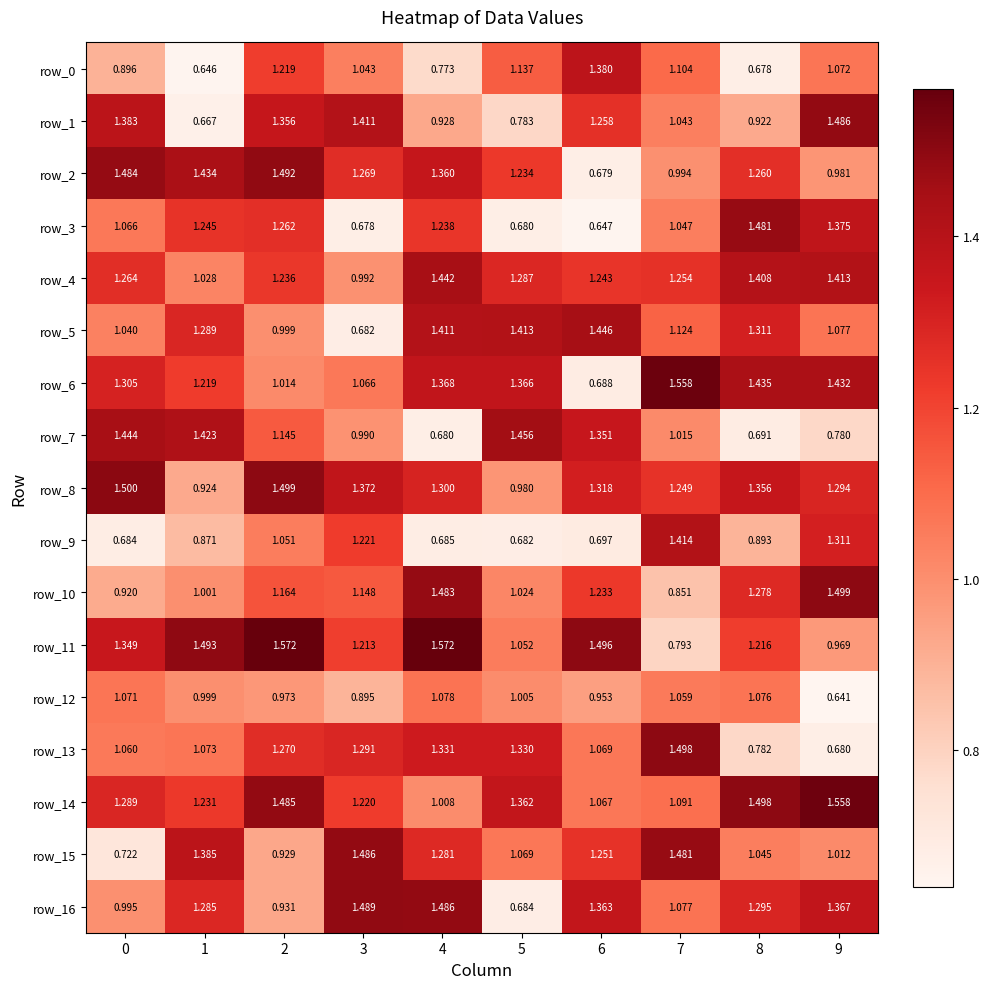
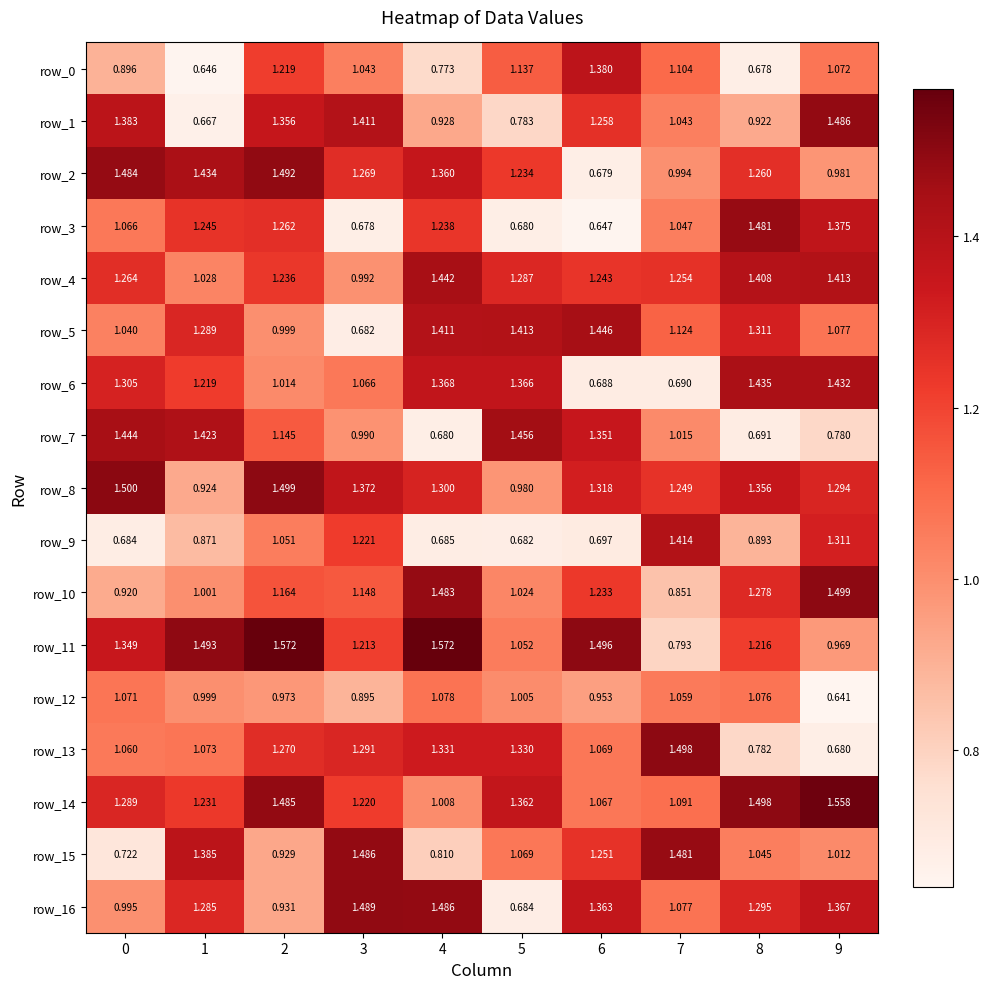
  {
    "row_0": {
      "0": 0.896,
      "1": 0.646,
      "2": 1.219,
      "3": 1.043,
      "4": 0.773,
      "5": 1.137,
      "6": 1.380,
      "7": 1.104,
      "8": 0.678,
      "9": 1.072
    },
    "row_1": {
      "0": 1.383,
      "1": 0.667,
      "2": 1.356,
      "3": 1.411,
      "4": 0.928,
      "5": 0.783,
      "6": 1.258,
      "7": 1.043,
      "8": 0.922,
      "9": 1.486
    },
    "row_2": {
      "0": 1.484,
      "1": 1.434,
      "2": 1.492,
      "3": 1.269,
      "4": 1.360,
      "5": 1.234,
      "6": 0.679,
      "7": 0.994,
      "8": 1.260,
      "9": 0.981
    },
    "row_3": {
      "0": 1.066,
      "1": 1.245,
      "2": 1.262,
      "3": 0.678,
      "4": 1.238,
      "5": 0.680,
      "6": 0.647,
      "7": 1.047,
      "8": 1.481,
      "9": 1.375
    },
    "row_4": {
      "0": 1.264,
      "1": 1.028,
      "2": 1.236,
      "3": 0.992,
      "4": 1.442,
      "5": 1.287,
      "6": 1.243,
      "7": 1.254,
      "8": 1.408,
      "9": 1.413
    },
    "row_5": {
      "0": 1.040,
      "1": 1.289,
      "2": 0.999,
      "3": 0.682,
      "4": 1.411,
      "5": 1.413,
      "6": 1.446,
      "7": 1.124,
      "8": 1.311,
      "9": 1.077
    },
    "row_6": {
      "0": 1.305,
      "1": 1.219,
      "2": 1.014,
      "3": 1.066,
      "4": 1.368,
      "5": 1.366,
      "6": 0.688,
-     "7": 1.558,
+     "7": 0.690,
      "8": 1.435,
      "9": 1.432
    },
    "row_7": {
      "0": 1.444,
      "1": 1.423,
      "2": 1.145,
      "3": 0.990,
      "4": 0.680,
      "5": 1.456,
      "6": 1.351,
      "7": 1.015,
      "8": 0.691,
      "9": 0.780
    },
    "row_8": {
      "0": 1.500,
      "1": 0.924,
      "2": 1.499,
      "3": 1.372,
      "4": 1.300,
      "5": 0.980,
      "6": 1.318,
      "7": 1.249,
      "8": 1.356,
      "9": 1.294
    },
    "row_9": {
      "0": 0.684,
      "1": 0.871,
      "2": 1.051,
      "3": 1.221,
      "4": 0.685,
      "5": 0.682,
      "6": 0.697,
      "7": 1.414,
      "8": 0.893,
      "9": 1.311
    },
    "row_10": {
      "0": 0.920,
      "1": 1.001,
      "2": 1.164,
      "3": 1.148,
      "4": 1.483,
      "5": 1.024,
      "6": 1.233,
      "7": 0.851,
      "8": 1.278,
      "9": 1.499
    },
    "row_11": {
      "0": 1.349,
      "1": 1.493,
      "2": 1.572,
      "3": 1.213,
      "4": 1.572,
      "5": 1.052,
      "6": 1.496,
      "7": 0.793,
      "8": 1.216,
      "9": 0.969
    },
    "row_12": {
      "0": 1.071,
      "1": 0.999,
      "2": 0.973,
      "3": 0.895,
      "4": 1.078,
      "5": 1.005,
      "6": 0.953,
      "7": 1.059,
      "8": 1.076,
      "9": 0.641
    },
    "row_13": {
      "0": 1.060,
      "1": 1.073,
      "2": 1.270,
      "3": 1.291,
      "4": 1.331,
      "5": 1.330,
      "6": 1.069,
      "7": 1.498,
      "8": 0.782,
      "9": 0.680
    },
    "row_14": {
      "0": 1.289,
      "1": 1.231,
      "2": 1.485,
      "3": 1.220,
      "4": 1.008,
      "5": 1.362,
      "6": 1.067,
      "7": 1.091,
      "8": 1.498,
      "9": 1.558
    },
    "row_15": {
      "0": 0.722,
      "1": 1.385,
      "2": 0.929,
      "3": 1.486,
-     "4": 1.281,
+     "4": 0.810,
      "5": 1.069,
      "6": 1.251,
      "7": 1.481,
      "8": 1.045,
      "9": 1.012
    },
    "row_16": {
      "0": 0.995,
      "1": 1.285,
      "2": 0.931,
      "3": 1.489,
      "4": 1.486,
      "5": 0.684,
      "6": 1.363,
      "7": 1.077,
      "8": 1.295,
      "9": 1.367
    }
  }
